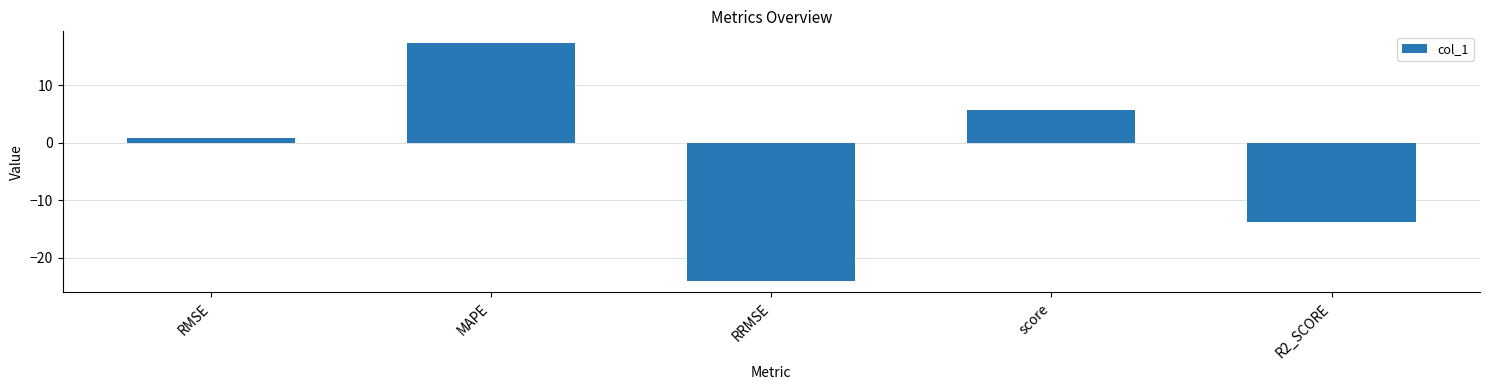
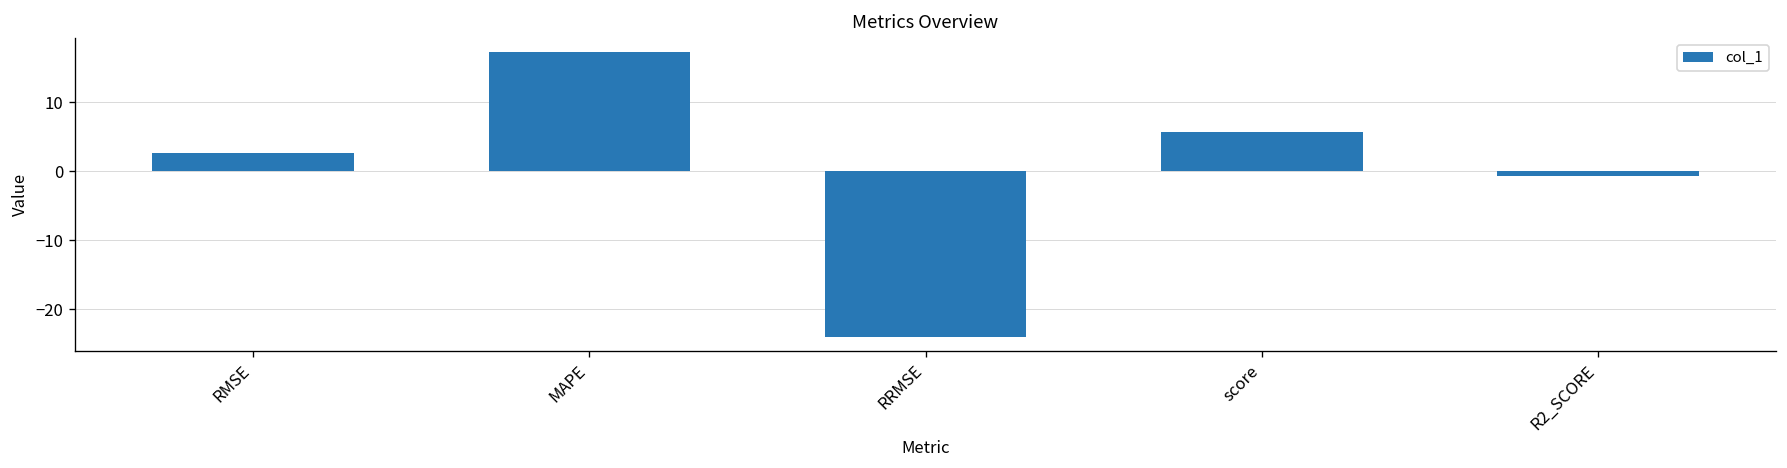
  {
-   "RMSE": 1,
+   "RMSE": 3,
    "MAPE": 17,
    "RRMSE": -24,
    "score": 6,
-   "R2_SCORE": -14
+   "R2_SCORE": -1
  }
